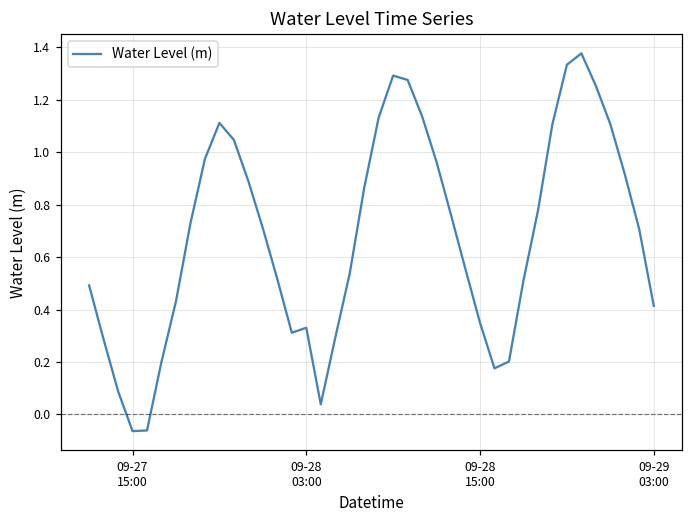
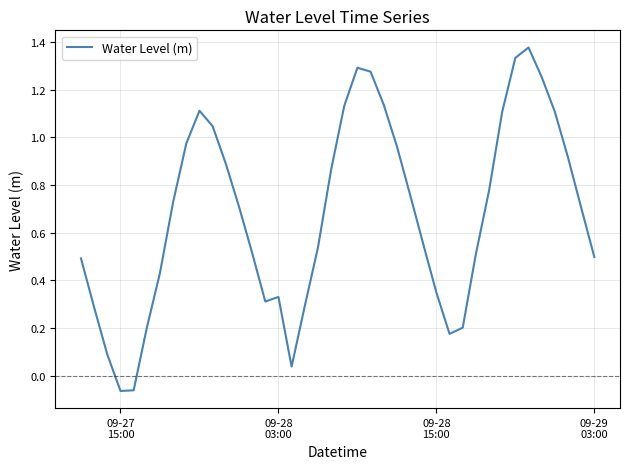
  {
    "09-27 15:00": -0.06,
    "09-28 03:00": 0.33,
    "09-28 15:00": 0.35,
-   "09-29 03:00": 0.41
+   "09-29 03:00": 0.50
  }
